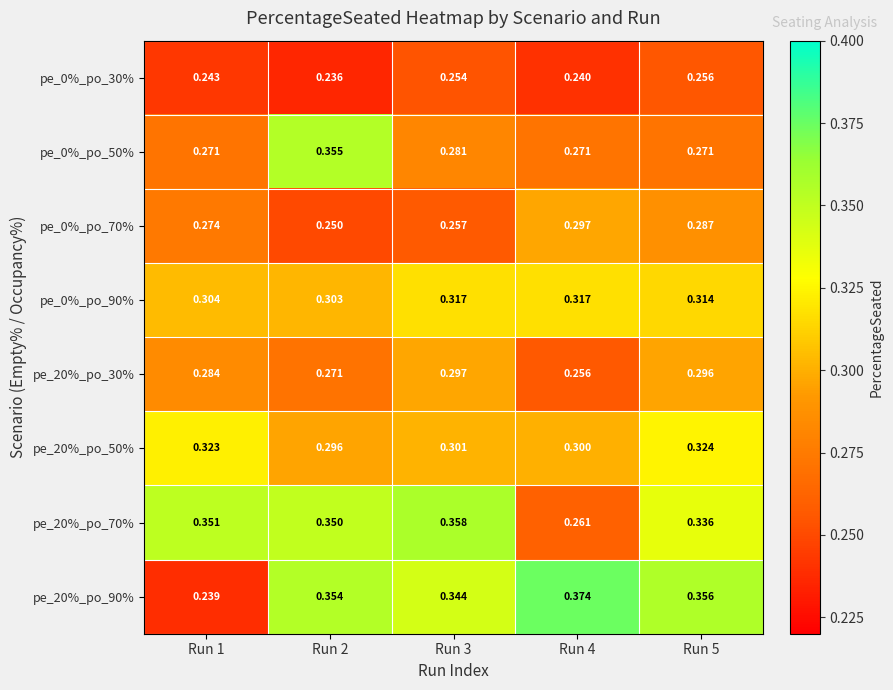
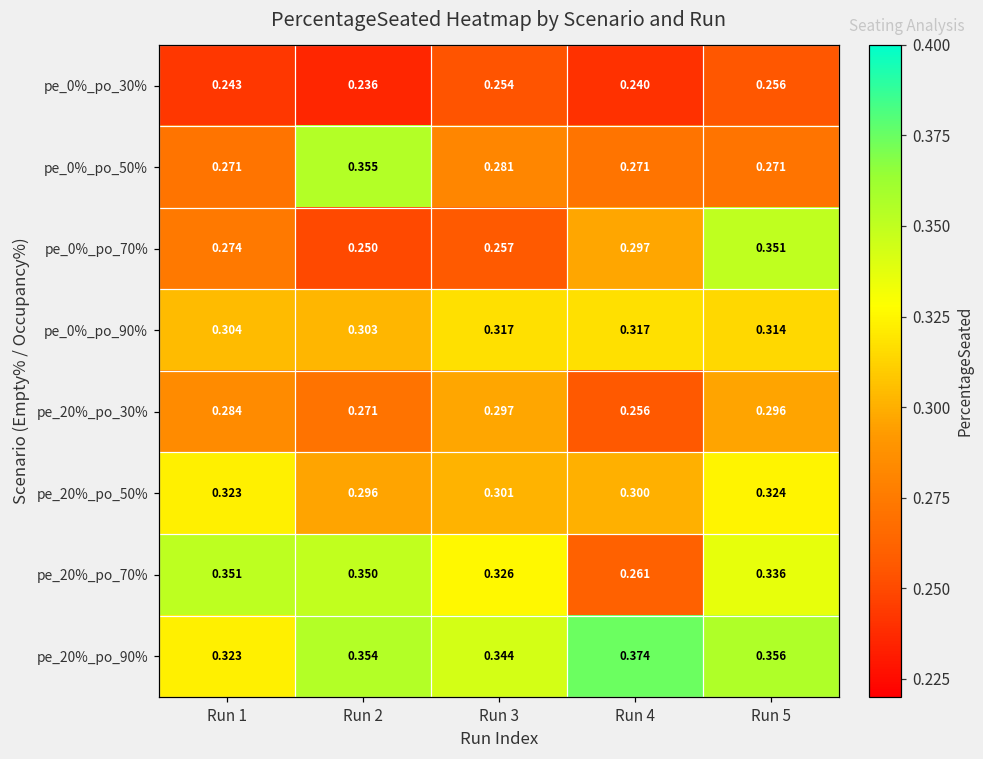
  {
    "pe_0%_po_30%": {
      "Run 1": 0.243,
      "Run 2": 0.236,
      "Run 3": 0.254,
      "Run 4": 0.240,
      "Run 5": 0.256
    },
    "pe_0%_po_50%": {
      "Run 1": 0.271,
      "Run 2": 0.355,
      "Run 3": 0.281,
      "Run 4": 0.271,
      "Run 5": 0.271
    },
    "pe_0%_po_70%": {
      "Run 1": 0.274,
      "Run 2": 0.250,
      "Run 3": 0.257,
      "Run 4": 0.297,
-     "Run 5": 0.287
+     "Run 5": 0.351
    },
    "pe_0%_po_90%": {
      "Run 1": 0.304,
      "Run 2": 0.303,
      "Run 3": 0.317,
      "Run 4": 0.317,
      "Run 5": 0.314
    },
    "pe_20%_po_30%": {
      "Run 1": 0.284,
      "Run 2": 0.271,
      "Run 3": 0.297,
      "Run 4": 0.256,
      "Run 5": 0.296
    },
    "pe_20%_po_50%": {
      "Run 1": 0.323,
      "Run 2": 0.296,
      "Run 3": 0.301,
      "Run 4": 0.300,
      "Run 5": 0.324
    },
    "pe_20%_po_70%": {
      "Run 1": 0.351,
      "Run 2": 0.350,
-     "Run 3": 0.358,
+     "Run 3": 0.326,
      "Run 4": 0.261,
      "Run 5": 0.336
    },
    "pe_20%_po_90%": {
-     "Run 1": 0.239,
+     "Run 1": 0.323,
      "Run 2": 0.354,
      "Run 3": 0.344,
      "Run 4": 0.374,
      "Run 5": 0.356
    }
  }
